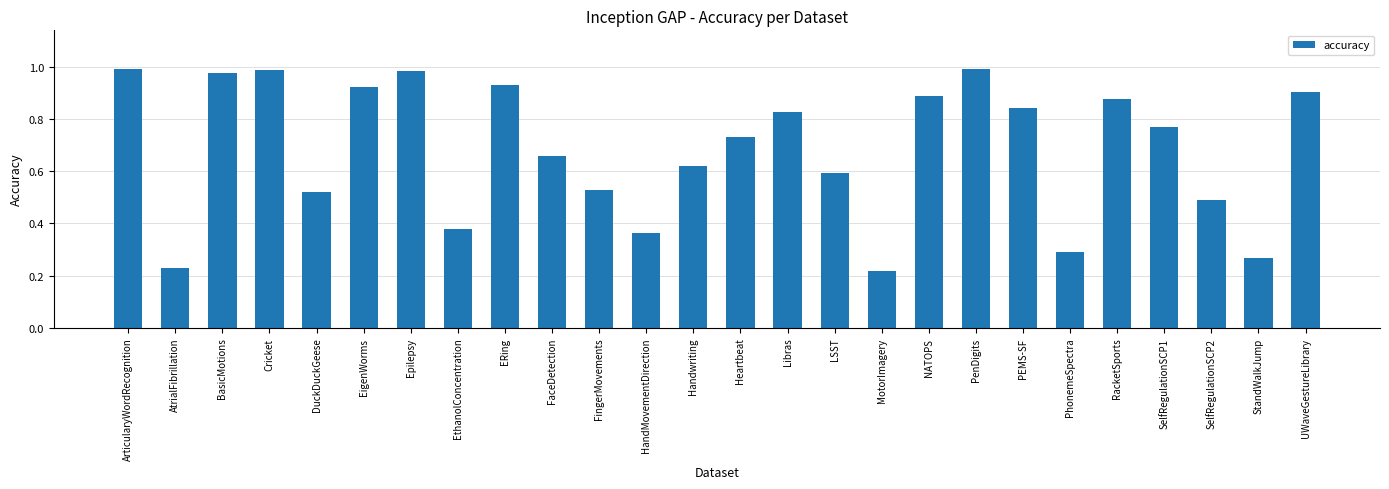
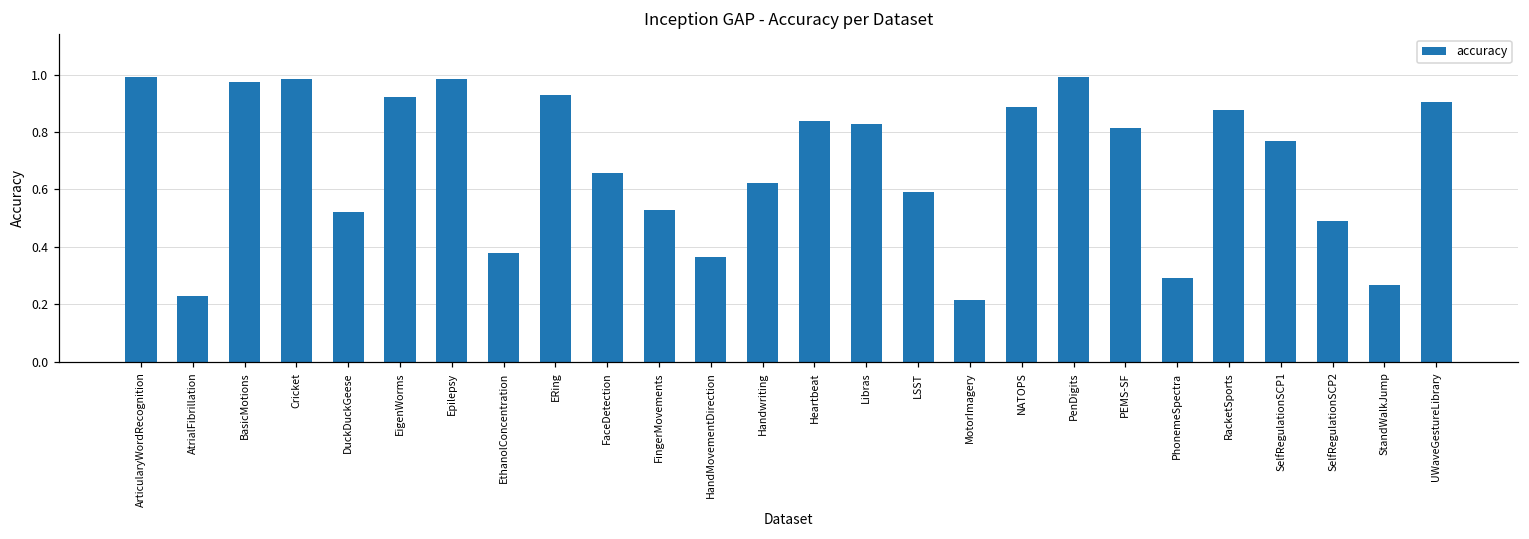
  {
    "ArticularyWordRecognition": 0.99,
    "AtrialFibrillation": 0.23,
    "BasicMotions": 0.98,
    "Cricket": 0.99,
    "DuckDuckGeese": 0.52,
    "EigenWorms": 0.92,
    "Epilepsy": 0.99,
    "EthanolConcentration": 0.38,
    "ERing": 0.93,
    "FaceDetection": 0.66,
    "FingerMovements": 0.53,
    "HandMovementDirection": 0.36,
    "Handwriting": 0.62,
-   "Heartbeat": 0.73,
+   "Heartbeat": 0.84,
    "Libras": 0.83,
    "LSST": 0.59,
    "MotorImagery": 0.22,
    "NATOPS": 0.89,
    "PenDigits": 0.99,
-   "PEMS-SF": 0.84,
+   "PEMS-SF": 0.81,
    "PhonemeSpectra": 0.29,
    "RacketSports": 0.88,
    "SelfRegulationSCP1": 0.77,
    "SelfRegulationSCP2": 0.49,
    "StandWalkJump": 0.27,
    "UWaveGestureLibrary": 0.90
  }
